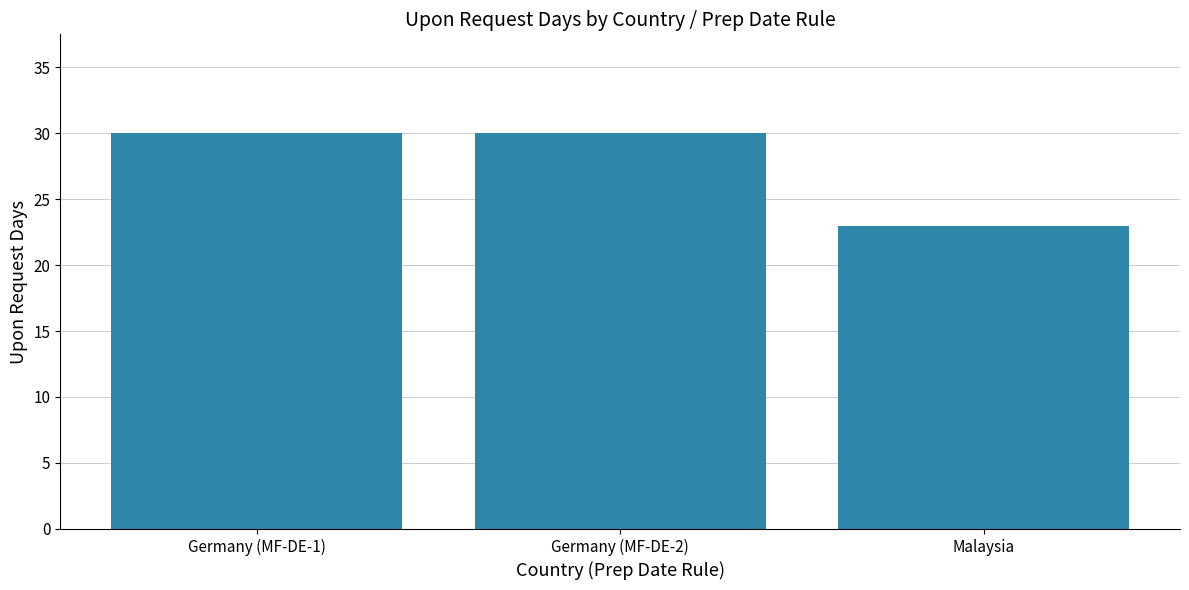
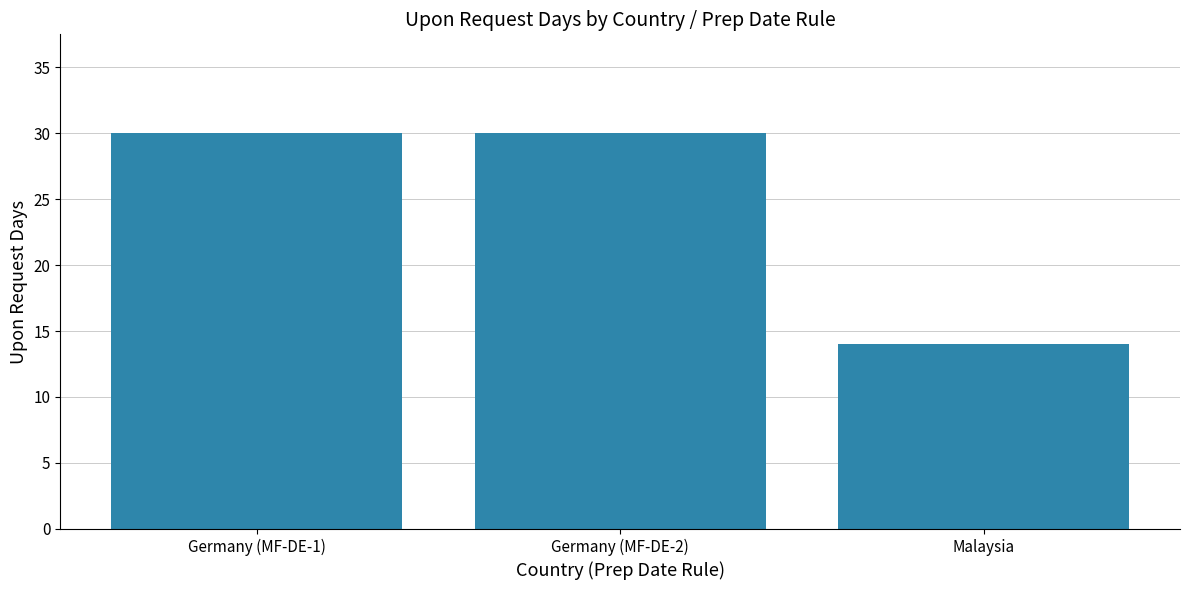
  {
    "Germany (MF-DE-1)": 30,
    "Germany (MF-DE-2)": 30,
-   "Malaysia": 23
+   "Malaysia": 14
  }
